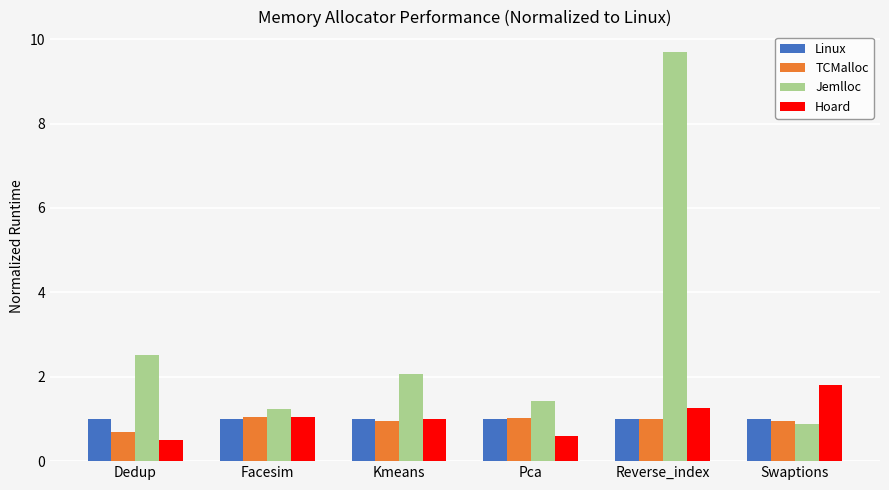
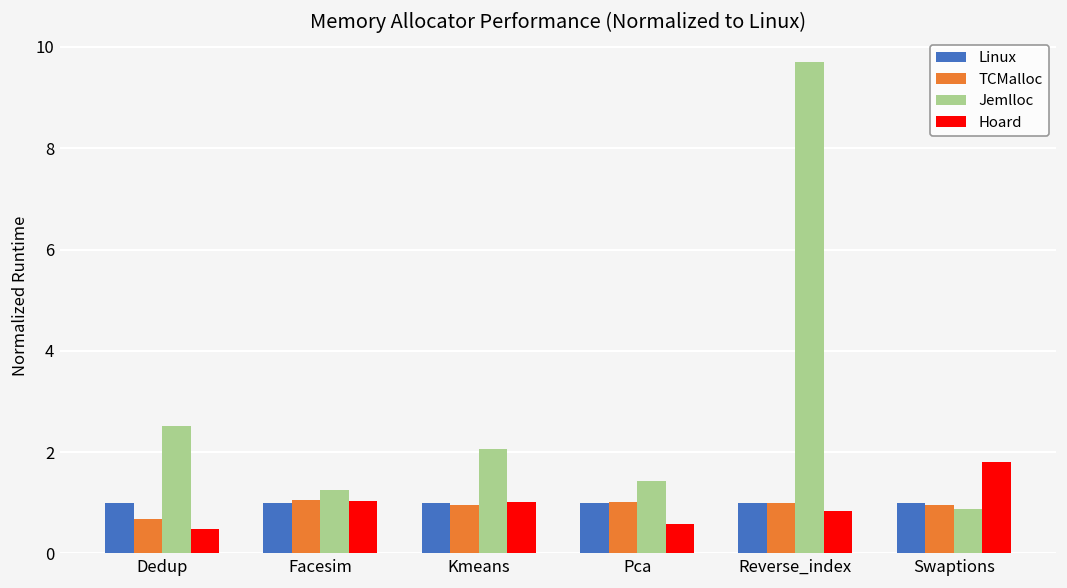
  {
    "Linux": {
      "Dedup": 1.0,
      "Facesim": 1.0,
      "Kmeans": 1.0,
      "Pca": 1.0,
      "Reverse_index": 1.0,
      "Swaptions": 1.0
    },
    "TCMalloc": {
      "Dedup": 0.7,
      "Facesim": 1.0,
      "Kmeans": 1.0,
      "Pca": 1.0,
      "Reverse_index": 1.0,
      "Swaptions": 1.0
    },
    "Jemlloc": {
      "Dedup": 2.5,
      "Facesim": 1.2,
      "Kmeans": 2.1,
      "Pca": 1.4,
      "Reverse_index": 9.7,
      "Swaptions": 0.9
    },
    "Hoard": {
      "Dedup": 0.5,
      "Facesim": 1.0,
      "Kmeans": 1.0,
      "Pca": 0.6,
-     "Reverse_index": 1.3,
+     "Reverse_index": 0.8,
      "Swaptions": 1.8
    }
  }
